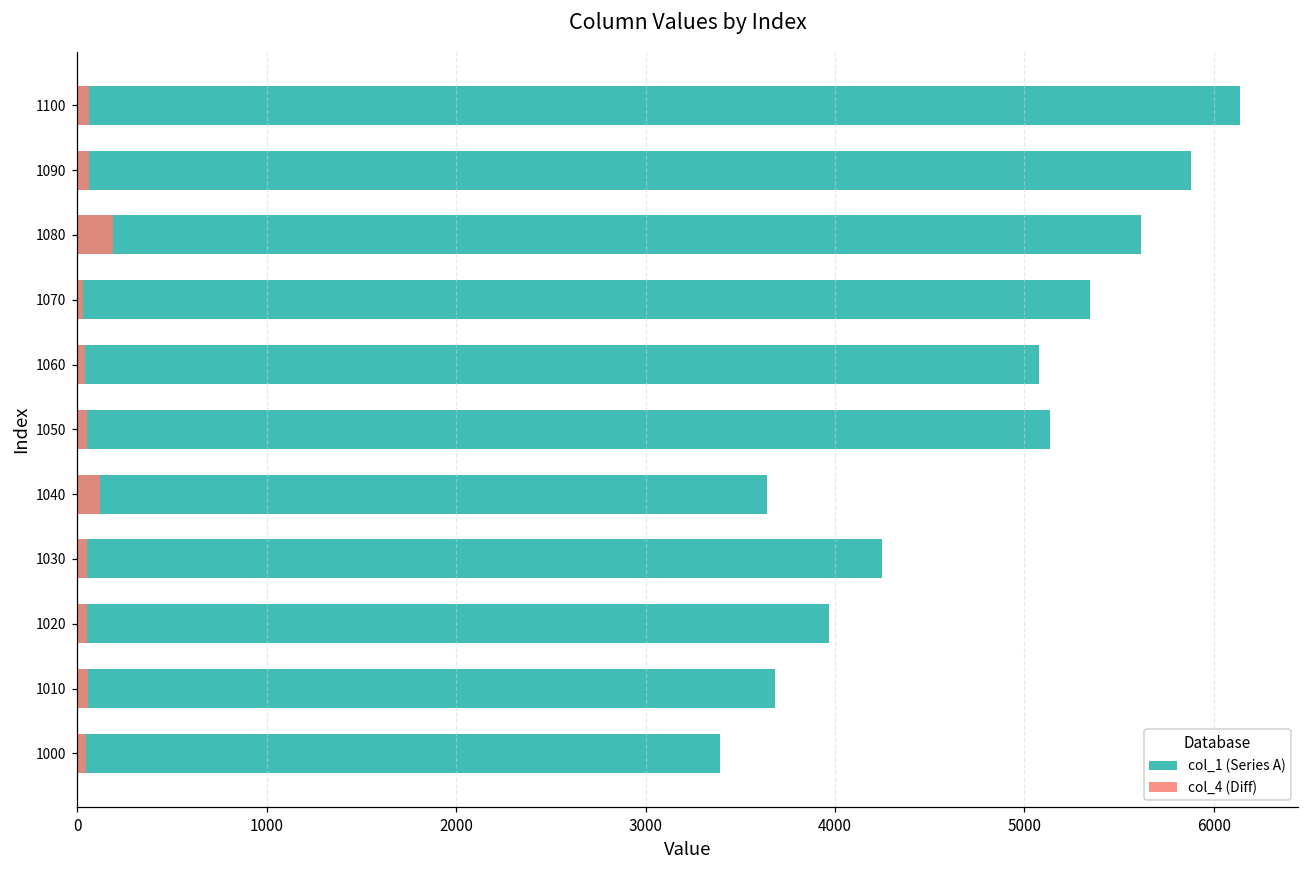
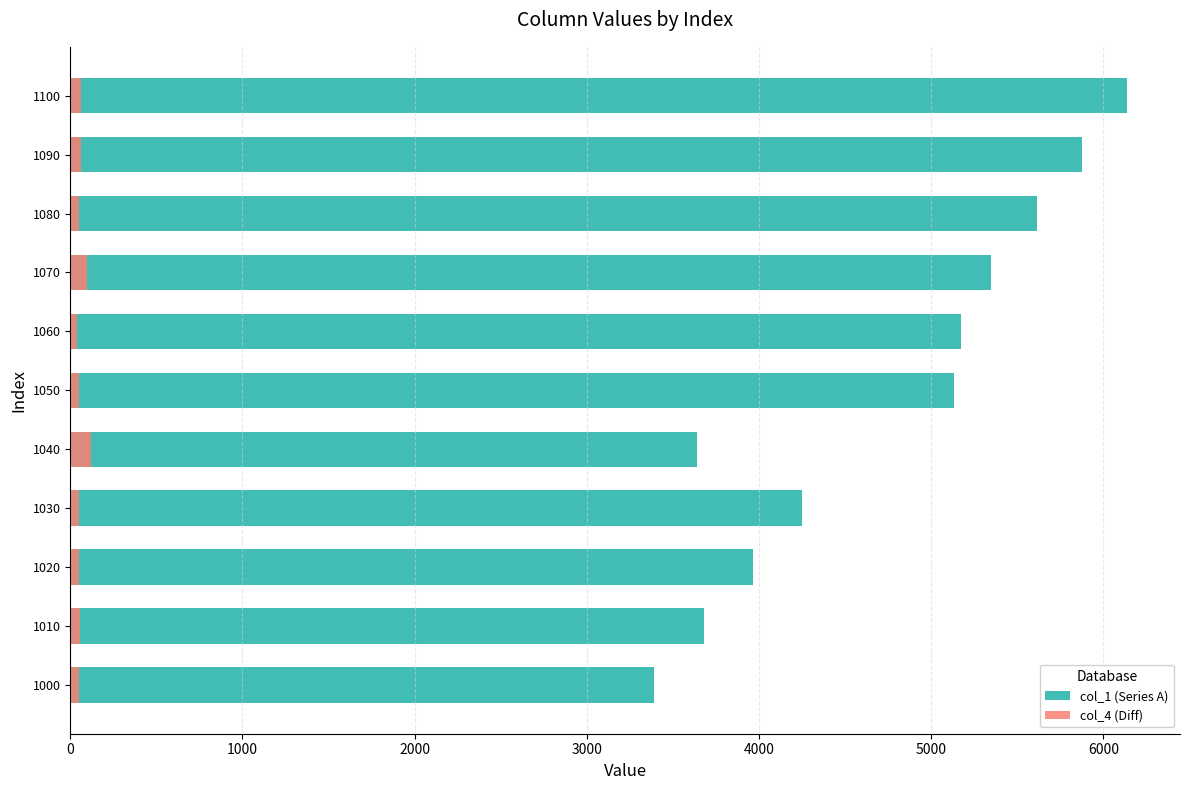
  {
    "col_1 (Series A)": {
      "1100": 6140,
      "1090": 5880,
      "1080": 5610,
      "1070": 5350,
-     "1060": 5080,
+     "1060": 5170,
      "1050": 5130,
      "1040": 3640,
      "1030": 4250,
      "1020": 3970,
      "1010": 3680,
      "1000": 3390
    },
    "col_4 (Diff)": {
-     "1080": 190,
-     "1070": 30
+     "1080": 50,
+     "1070": 100
    }
  }
